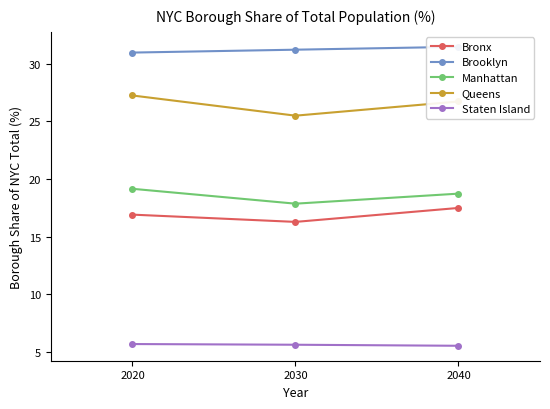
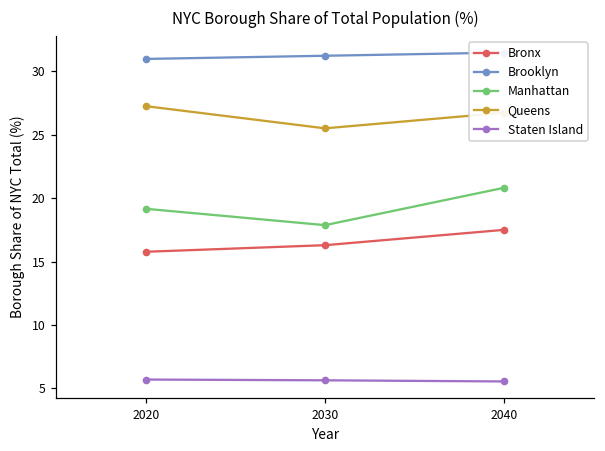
  {
    "Bronx": {
-     "2020": 16.9,
+     "2020": 15.8,
      "2030": 16.3,
      "2040": 17.5
    },
    "Manhattan": {
      "2020": 19.2,
      "2030": 17.9,
-     "2040": 18.7
+     "2040": 20.8
    },
    "Queens": {
      "2020": 27.3,
      "2030": 25.5
    }
  }
